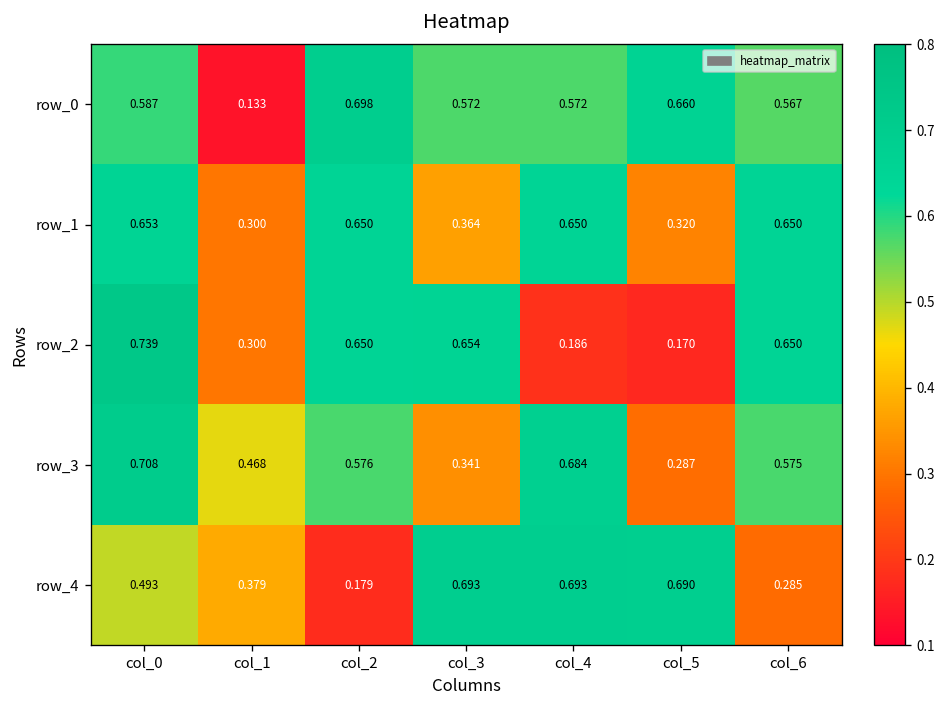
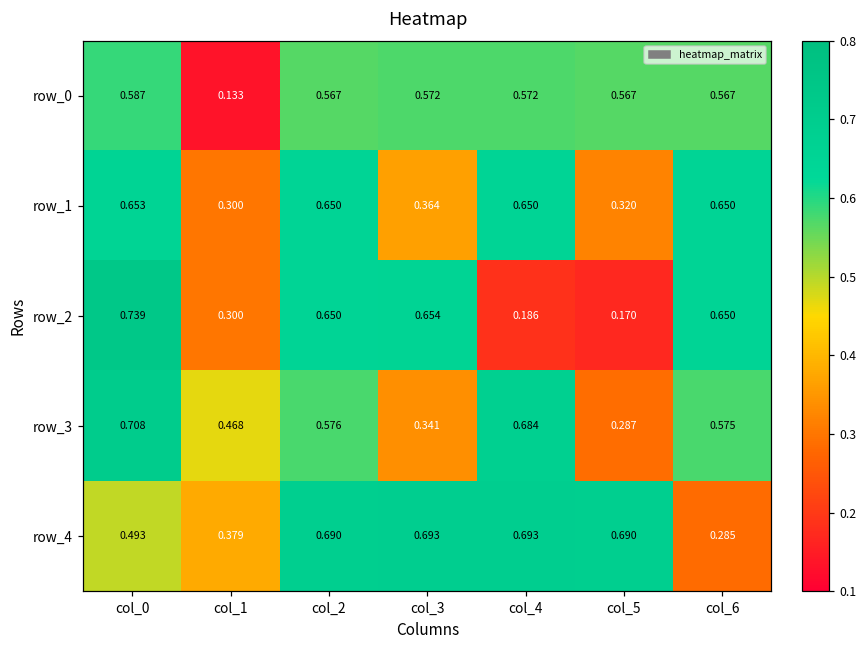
  {
    "row_0": {
      "col_0": 0.587,
      "col_1": 0.133,
-     "col_2": 0.698,
+     "col_2": 0.567,
      "col_3": 0.572,
      "col_4": 0.572,
-     "col_5": 0.660,
+     "col_5": 0.567,
      "col_6": 0.567
    },
    "row_1": {
      "col_0": 0.653,
      "col_1": 0.300,
      "col_2": 0.650,
      "col_3": 0.364,
      "col_4": 0.650,
      "col_5": 0.320,
      "col_6": 0.650
    },
    "row_2": {
      "col_0": 0.739,
      "col_1": 0.300,
      "col_2": 0.650,
      "col_3": 0.654,
      "col_4": 0.186,
      "col_5": 0.170,
      "col_6": 0.650
    },
    "row_3": {
      "col_0": 0.708,
      "col_1": 0.468,
      "col_2": 0.576,
      "col_3": 0.341,
      "col_4": 0.684,
      "col_5": 0.287,
      "col_6": 0.575
    },
    "row_4": {
      "col_0": 0.493,
      "col_1": 0.379,
-     "col_2": 0.179,
+     "col_2": 0.690,
      "col_3": 0.693,
      "col_4": 0.693,
      "col_5": 0.690,
      "col_6": 0.285
    }
  }
